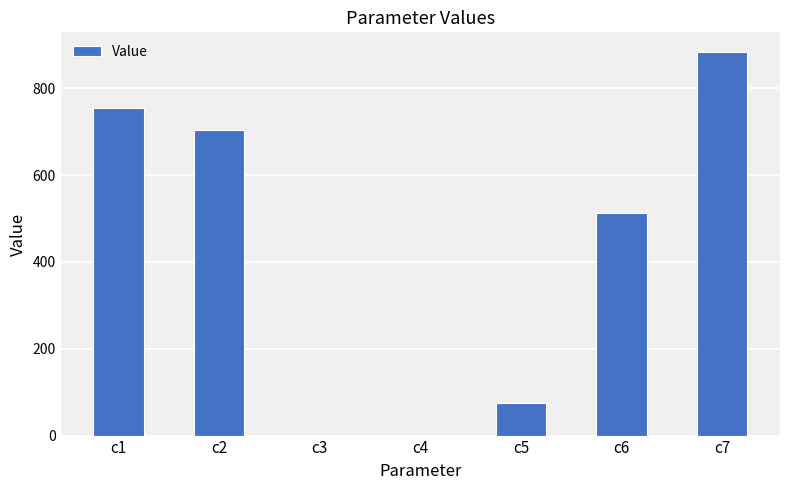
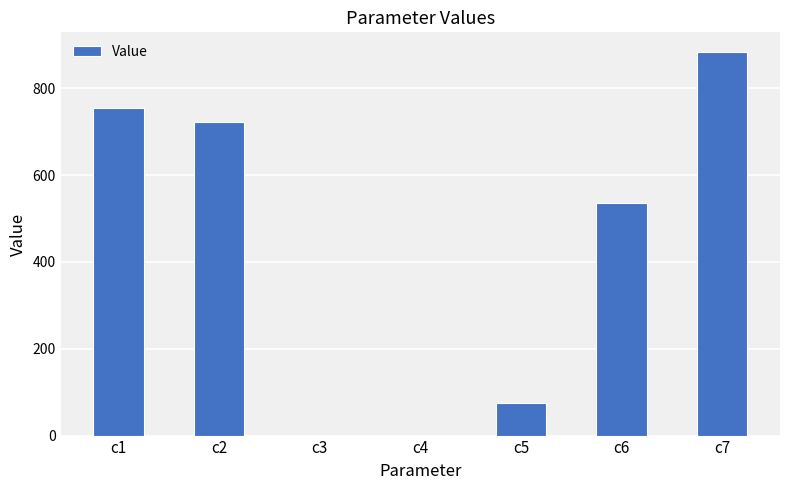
  {
    "c1": 760,
-   "c2": 700,
+   "c2": 720,
    "c5": 80,
-   "c6": 510,
+   "c6": 540,
    "c7": 880
  }
